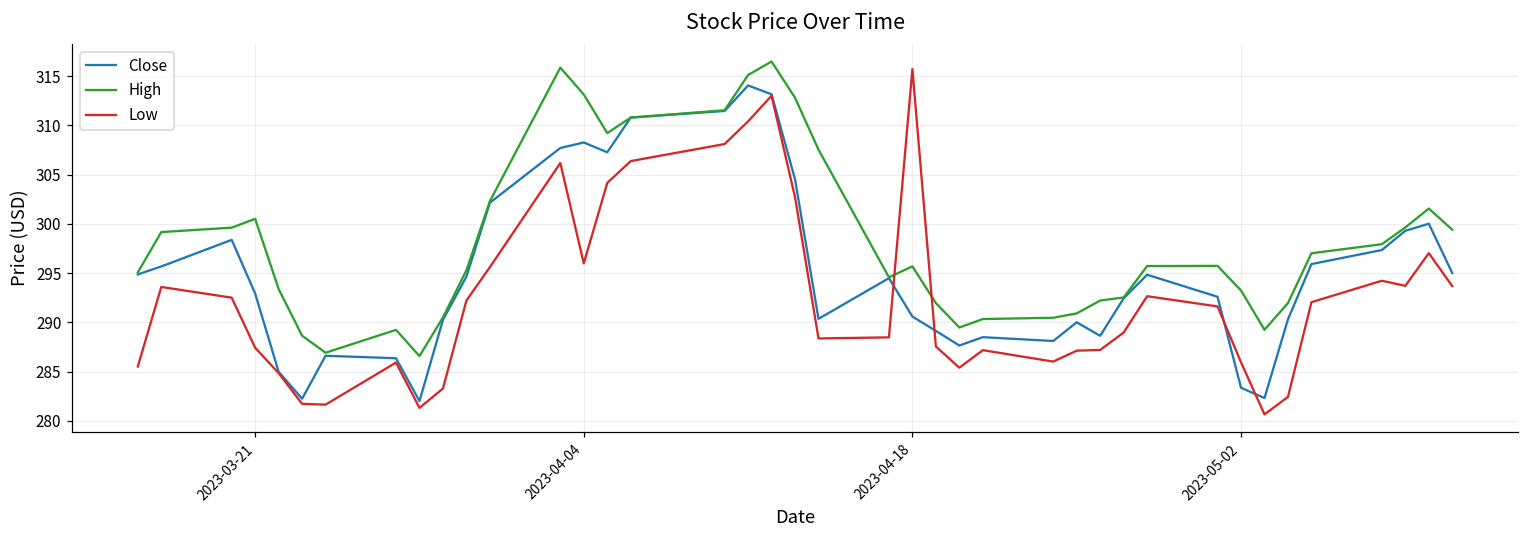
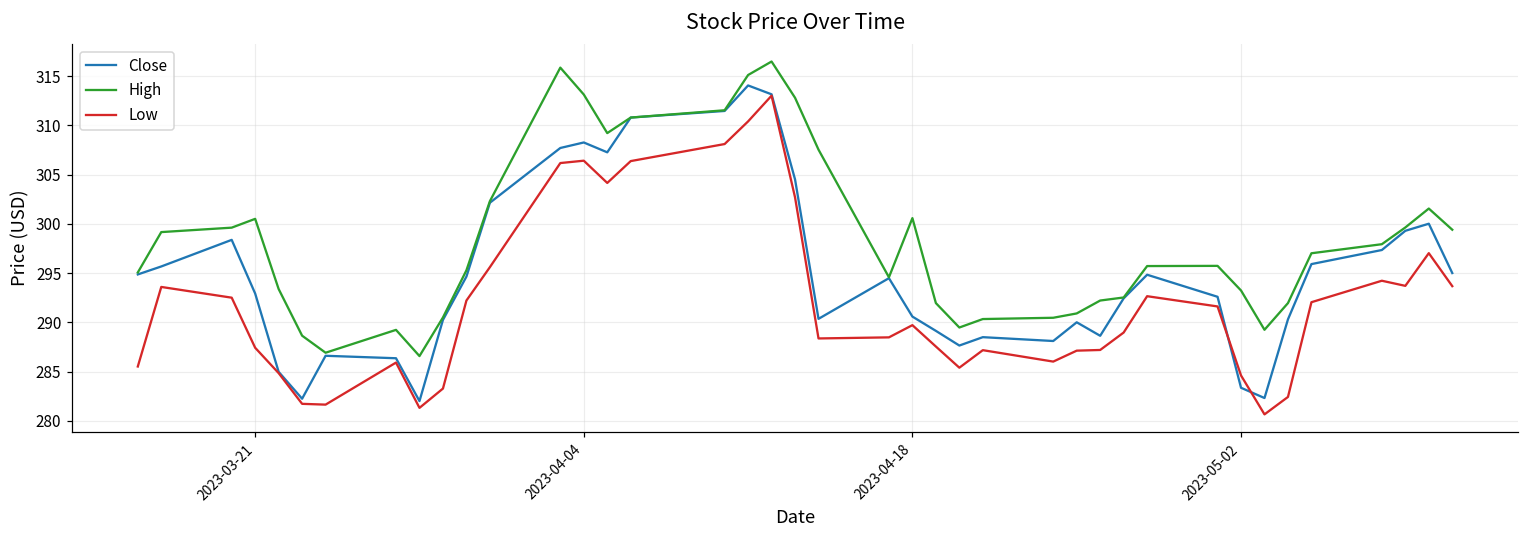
  {
    "Close": {
      "2023-03-21": 293,
      "2023-04-04": 308,
      "2023-04-18": 291,
      "2023-05-02": 283
    },
    "High": {
      "2023-03-21": 301,
      "2023-04-04": 313,
-     "2023-04-18": 296,
+     "2023-04-18": 301,
      "2023-05-02": 293
    },
    "Low": {
      "2023-03-21": 287,
-     "2023-04-04": 296,
-     "2023-04-18": 316,
-     "2023-05-02": 286
+     "2023-04-04": 306,
+     "2023-04-18": 290,
+     "2023-05-02": 285
    }
  }
